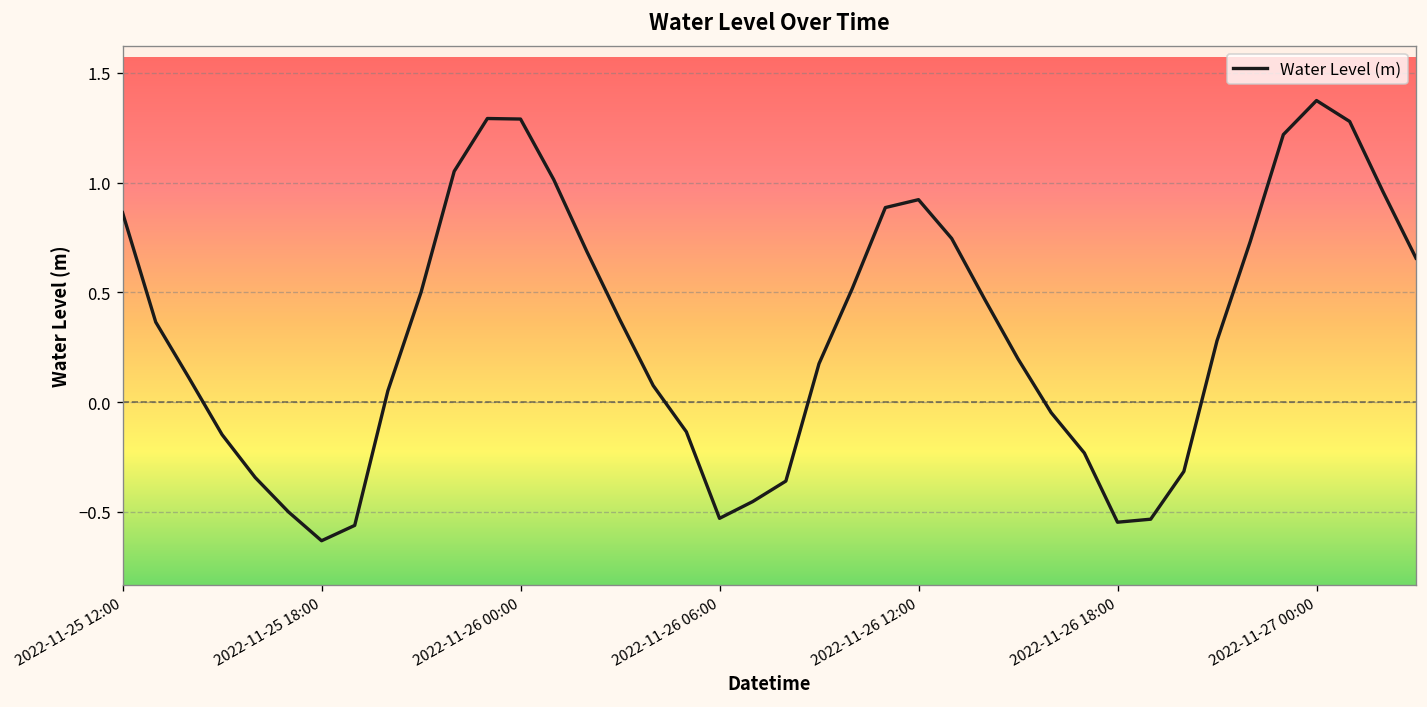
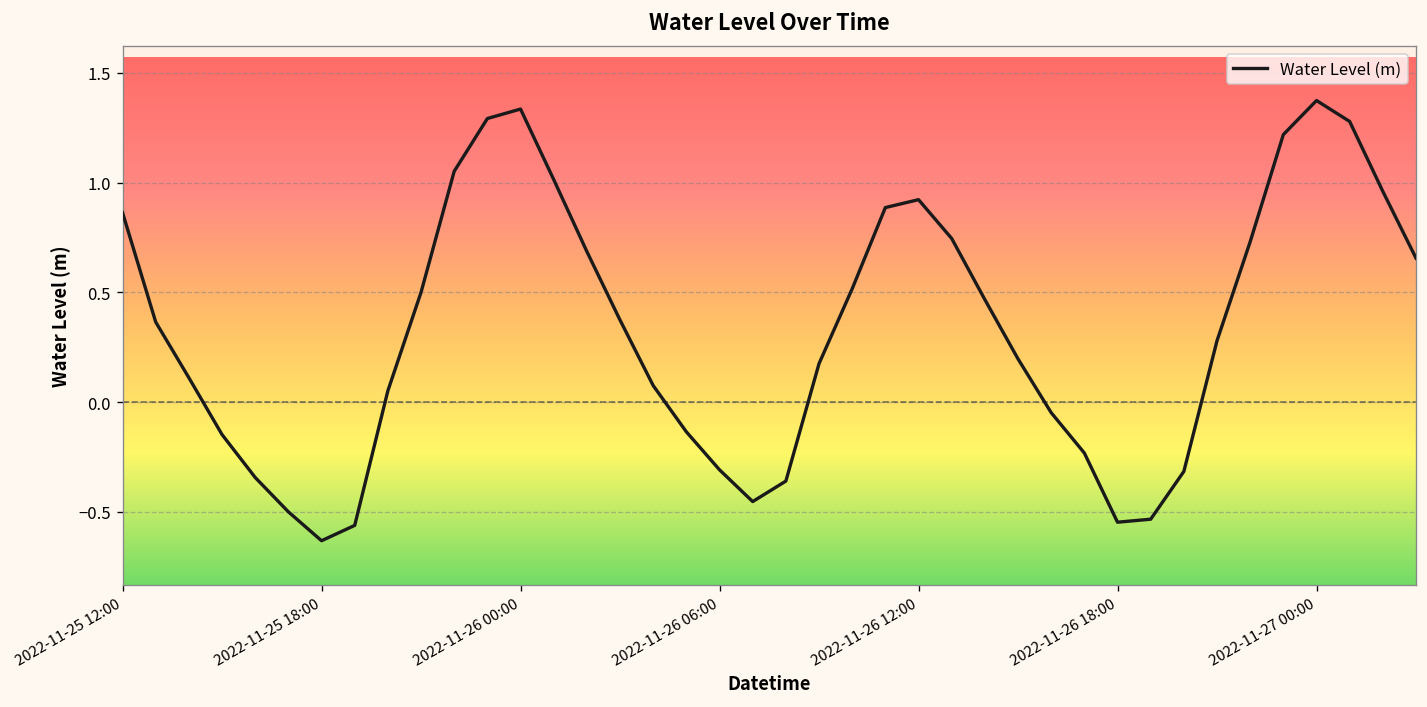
  {
    "2022-11-25 12:00": 0.86,
    "2022-11-25 18:00": -0.63,
-   "2022-11-26 00:00": 1.29,
-   "2022-11-26 06:00": -0.53,
+   "2022-11-26 00:00": 1.34,
+   "2022-11-26 06:00": -0.31,
    "2022-11-26 12:00": 0.92,
    "2022-11-26 18:00": -0.55,
    "2022-11-27 00:00": 1.37
  }
